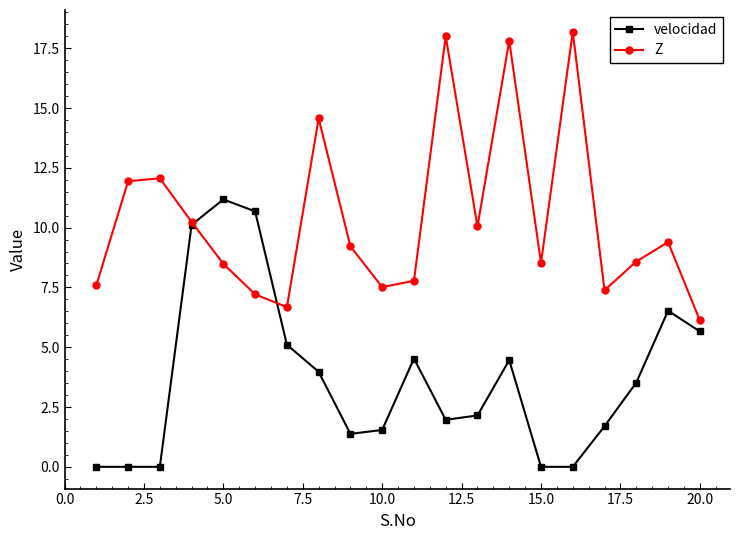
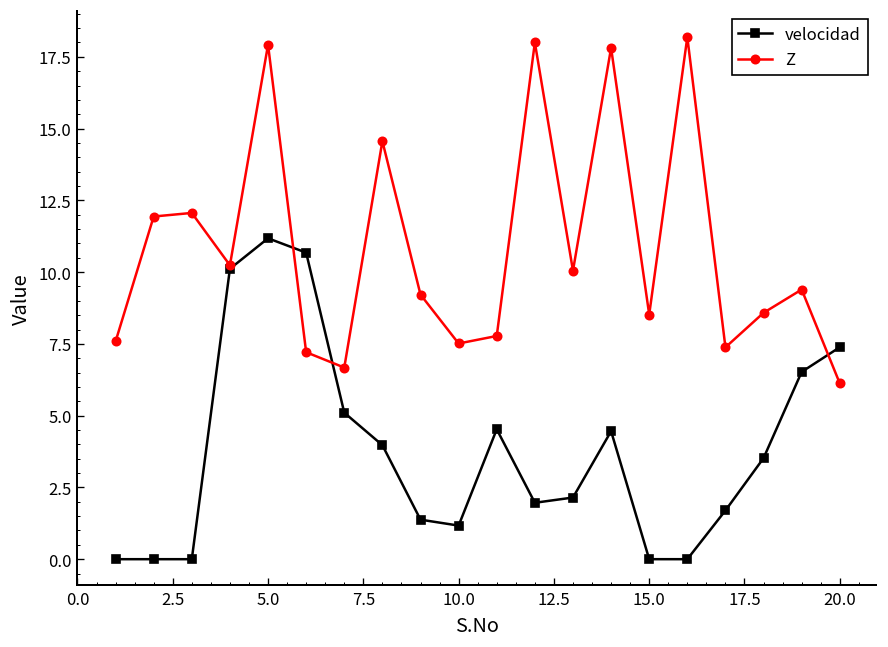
  {
    "velocidad": {
      "5.0": 11.2,
-     "10.0": 1.5,
+     "10.0": 1.2,
      "15.0": 0.0,
-     "20.0": 5.7
+     "20.0": 7.4
    },
    "Z": {
-     "5.0": 8.5,
+     "5.0": 17.9,
      "10.0": 7.5,
      "15.0": 8.5,
      "20.0": 6.1
    }
  }
